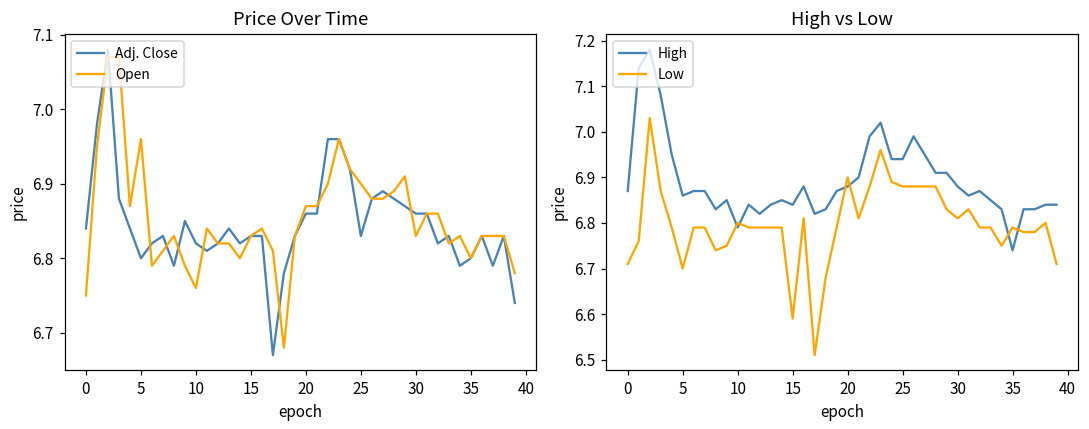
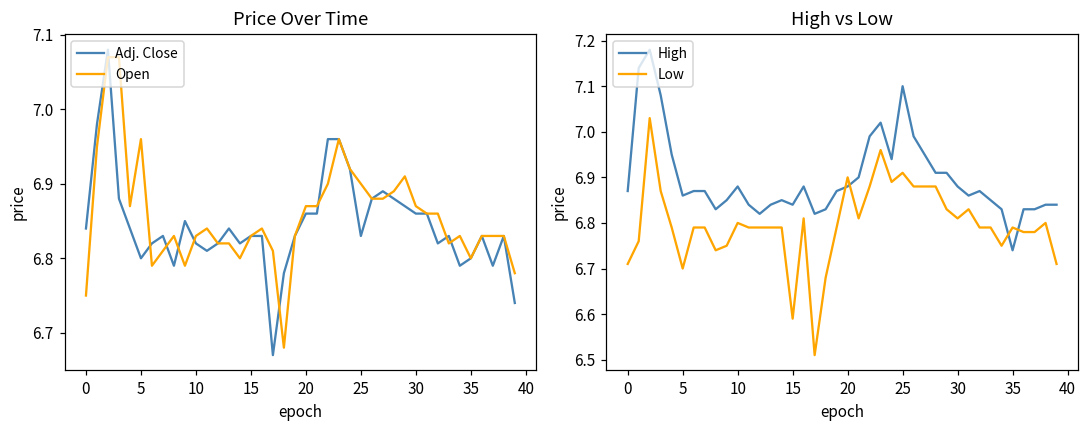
  {
    "Price Over Time": {
      "Adj. Close": {
        "0": 6.84,
        "5": 6.80,
        "10": 6.82,
        "20": 6.86,
        "25": 6.83,
        "30": 6.86
      },
      "Open": {
        "0": 6.75,
        "5": 6.96,
-       "10": 6.76,
+       "10": 6.83,
        "20": 6.87,
        "25": 6.90,
-       "30": 6.83
+       "30": 6.87
      }
    },
    "High vs Low": {
      "High": {
        "0": 6.87,
        "5": 6.86,
-       "10": 6.79,
+       "10": 6.88,
        "15": 6.84,
        "20": 6.88,
-       "25": 6.94,
+       "25": 7.10,
        "30": 6.88,
        "35": 6.74
      },
      "Low": {
        "0": 6.71,
        "5": 6.70,
        "10": 6.80,
        "15": 6.59,
        "20": 6.90,
-       "25": 6.88,
+       "25": 6.91,
        "30": 6.81,
        "35": 6.79
      }
    }
  }
